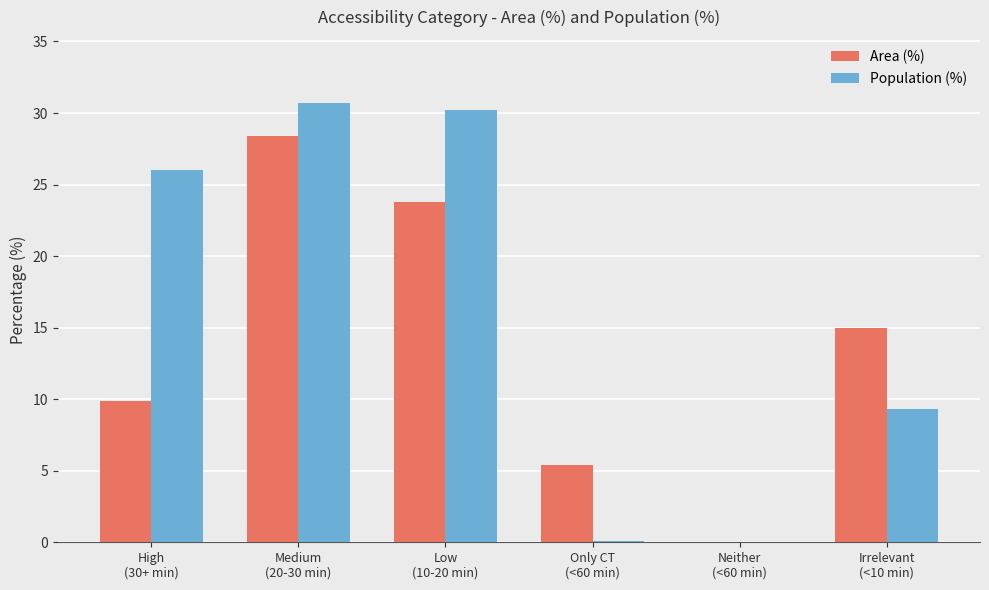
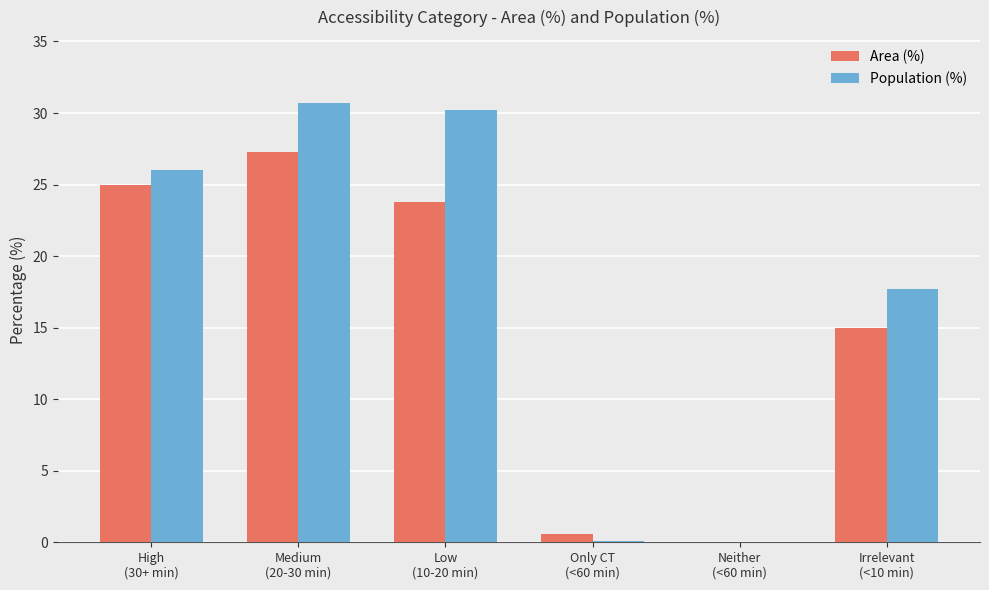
  {
    "Area (%)": {
-     "High (30+ min)": 9.9,
-     "Medium (20-30 min)": 28.4,
+     "High (30+ min)": 25.0,
+     "Medium (20-30 min)": 27.3,
      "Low (10-20 min)": 23.8,
-     "Only CT (<60 min)": 5.4,
+     "Only CT (<60 min)": 0.6,
      "Neither (<60 min)": 0.0,
      "Irrelevant (<10 min)": 15.0
    },
    "Population (%)": {
      "High (30+ min)": 26.0,
      "Medium (20-30 min)": 30.7,
      "Low (10-20 min)": 30.2,
      "Neither (<60 min)": 0.0,
-     "Irrelevant (<10 min)": 9.3
+     "Irrelevant (<10 min)": 17.7
    }
  }
